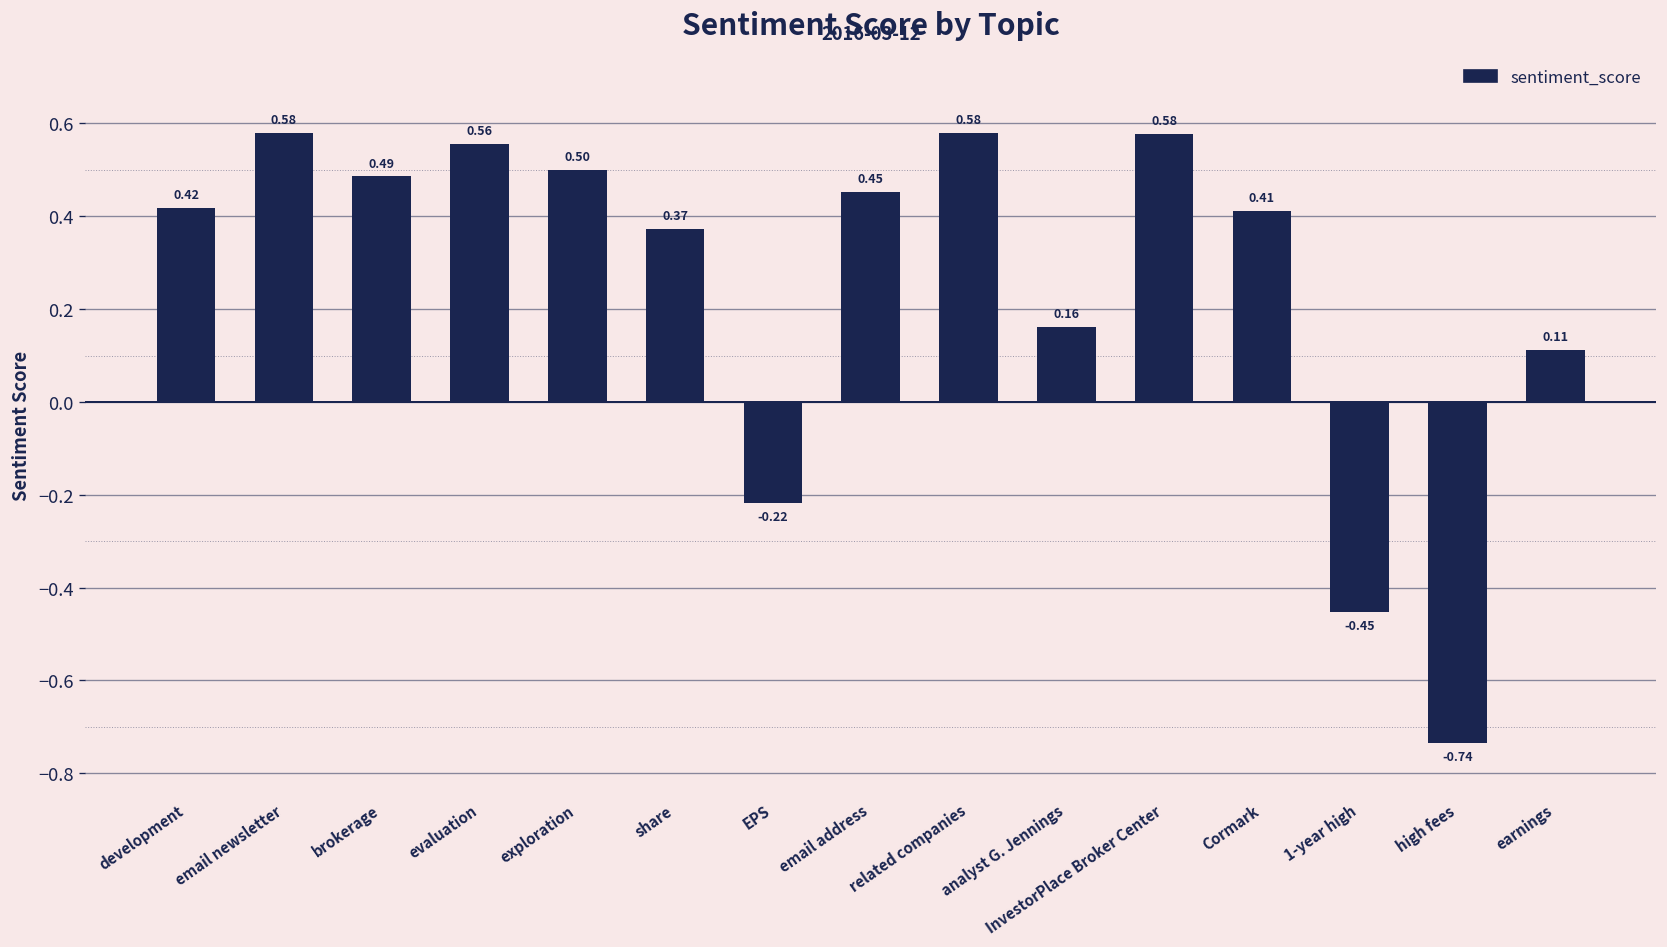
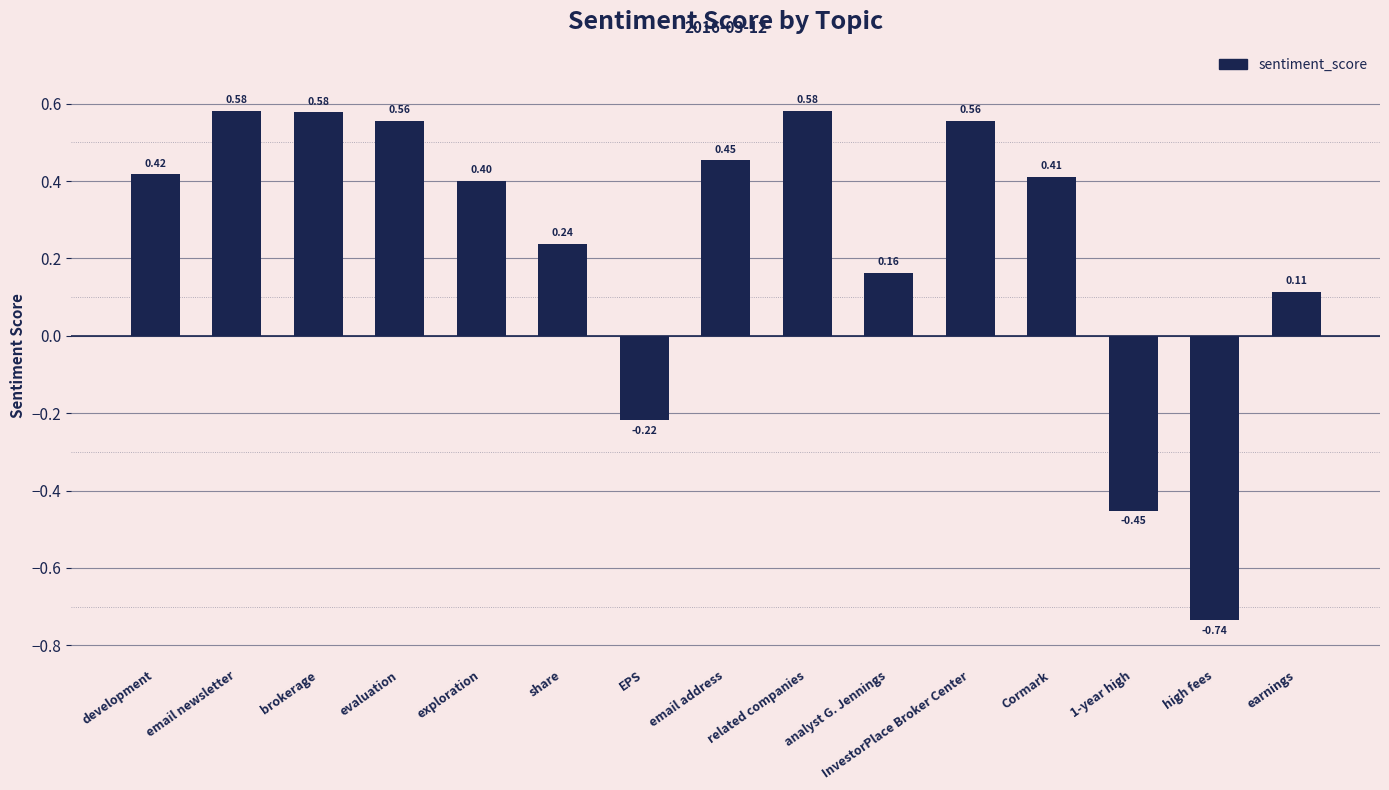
  {
    "development": 0.42,
    "email newsletter": 0.58,
-   "brokerage": 0.49,
+   "brokerage": 0.58,
    "evaluation": 0.56,
-   "exploration": 0.50,
-   "share": 0.37,
+   "exploration": 0.40,
+   "share": 0.24,
    "EPS": -0.22,
    "email address": 0.45,
    "related companies": 0.58,
    "analyst G. Jennings": 0.16,
-   "InvestorPlace Broker Center": 0.58,
+   "InvestorPlace Broker Center": 0.56,
    "Cormark": 0.41,
    "1-year high": -0.45,
    "high fees": -0.74,
    "earnings": 0.11
  }
